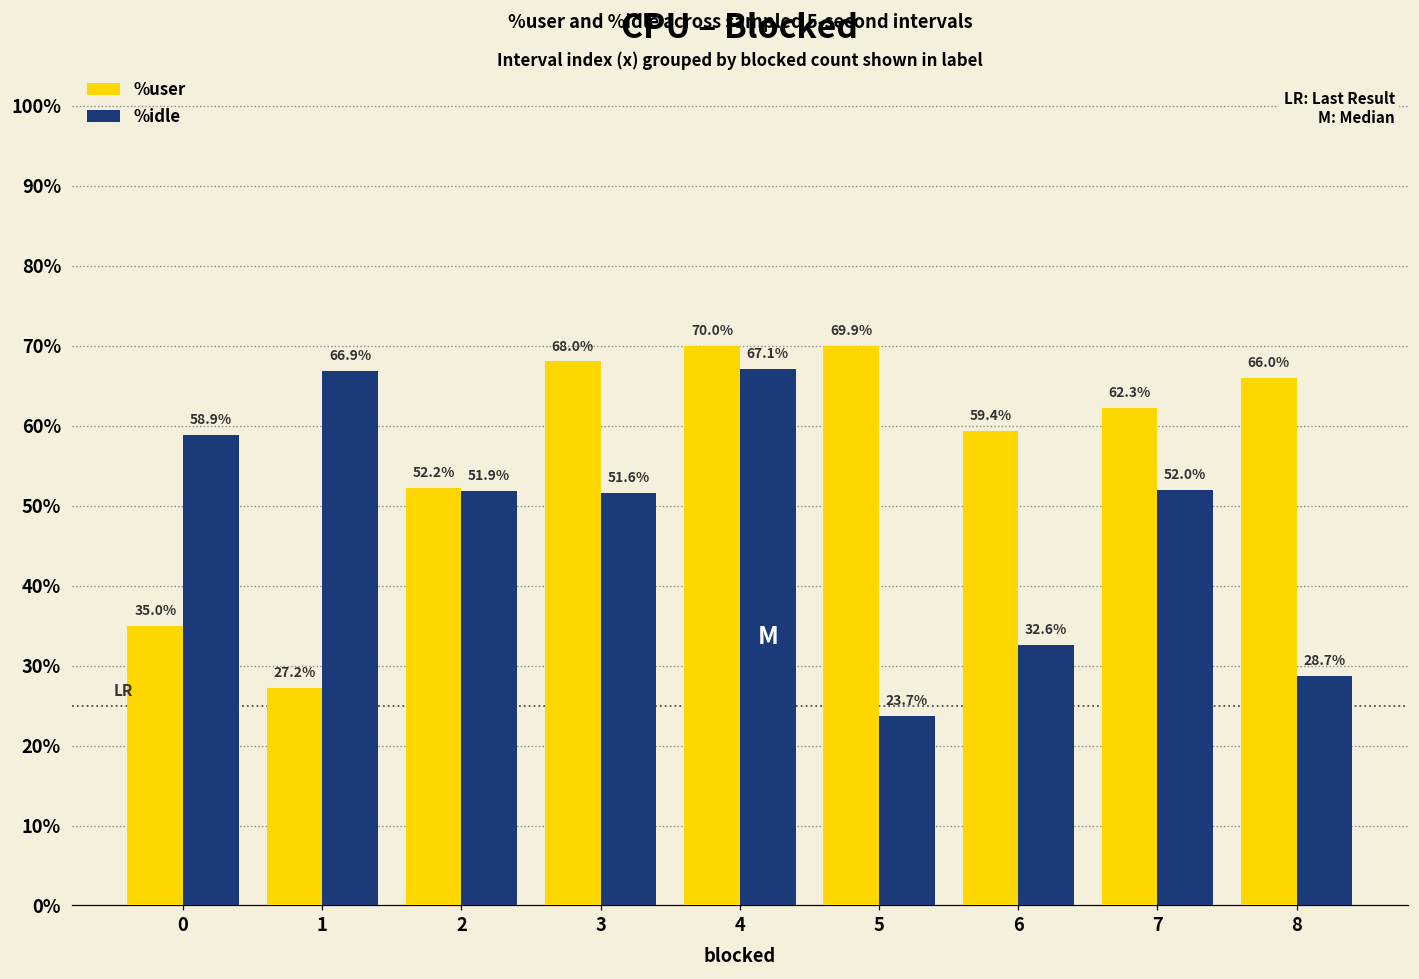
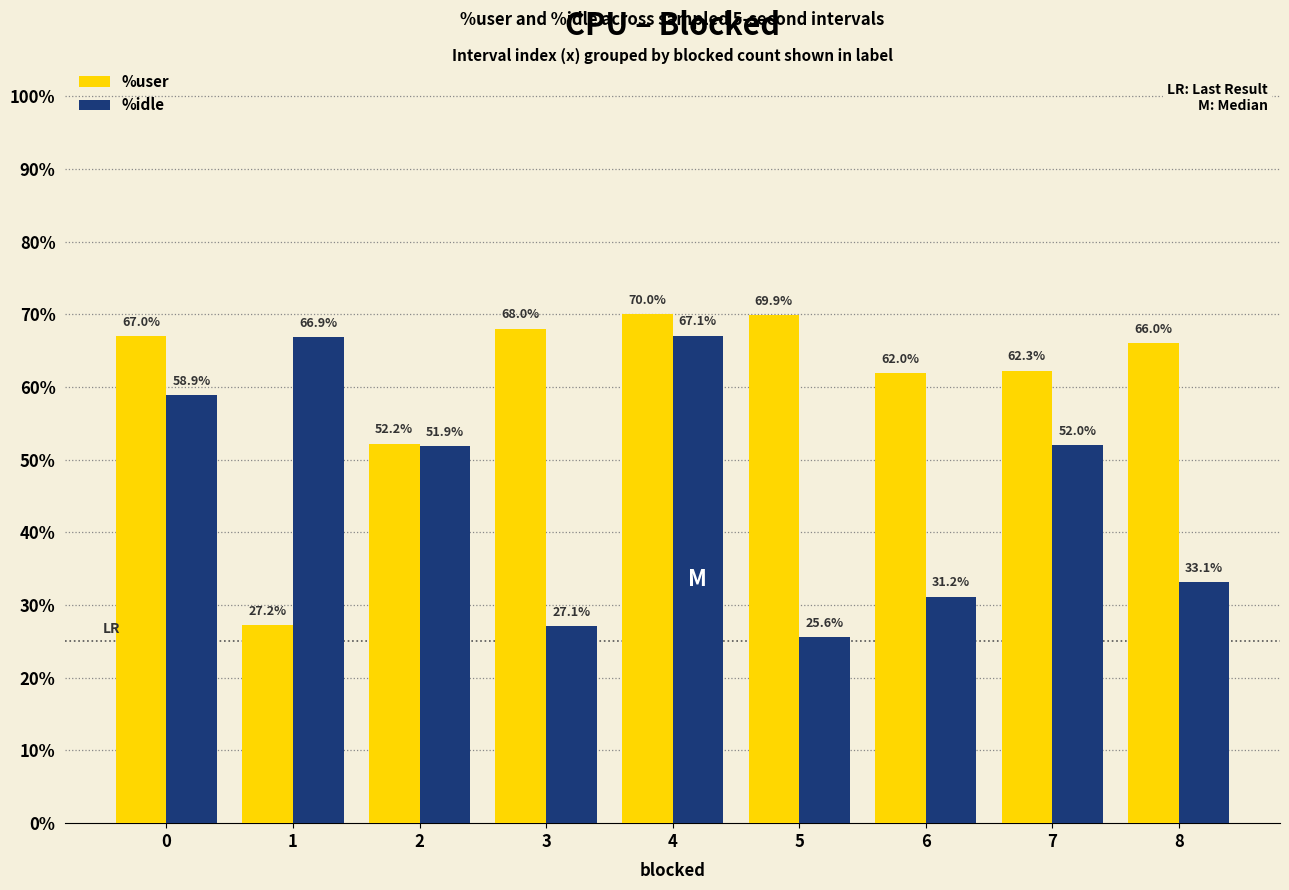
  {
    "%user": {
-     "0": "35.0%",
+     "0": "67.0%",
      "1": "27.2%",
      "2": "52.2%",
      "3": "68.0%",
      "4": "70.0%",
      "5": "69.9%",
-     "6": "59.4%",
+     "6": "62.0%",
      "7": "62.3%",
      "8": "66.0%"
    },
    "%idle": {
      "0": "58.9%",
      "1": "66.9%",
      "2": "51.9%",
-     "3": "51.6%",
+     "3": "27.1%",
      "4": "67.1%",
-     "5": "23.7%",
-     "6": "32.6%",
+     "5": "25.6%",
+     "6": "31.2%",
      "7": "52.0%",
-     "8": "28.7%"
+     "8": "33.1%"
    }
  }
